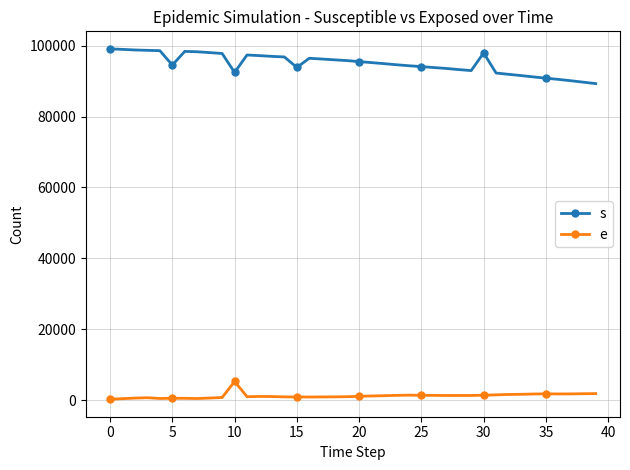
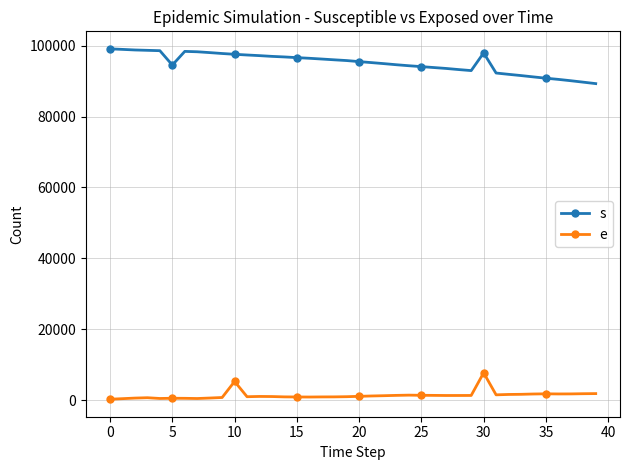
  {
    "s": {
      "0": 99000,
      "5": 95000,
-     "10": 92000,
-     "15": 94000,
+     "10": 98000,
+     "15": 97000,
      "20": 95000,
      "25": 94000,
      "30": 98000,
      "35": 91000
    },
    "e": {
      "0": 0,
      "5": 1000,
      "10": 5000,
      "15": 1000,
      "20": 1000,
      "25": 1000,
-     "30": 1000,
+     "30": 8000,
      "35": 2000
    }
  }
